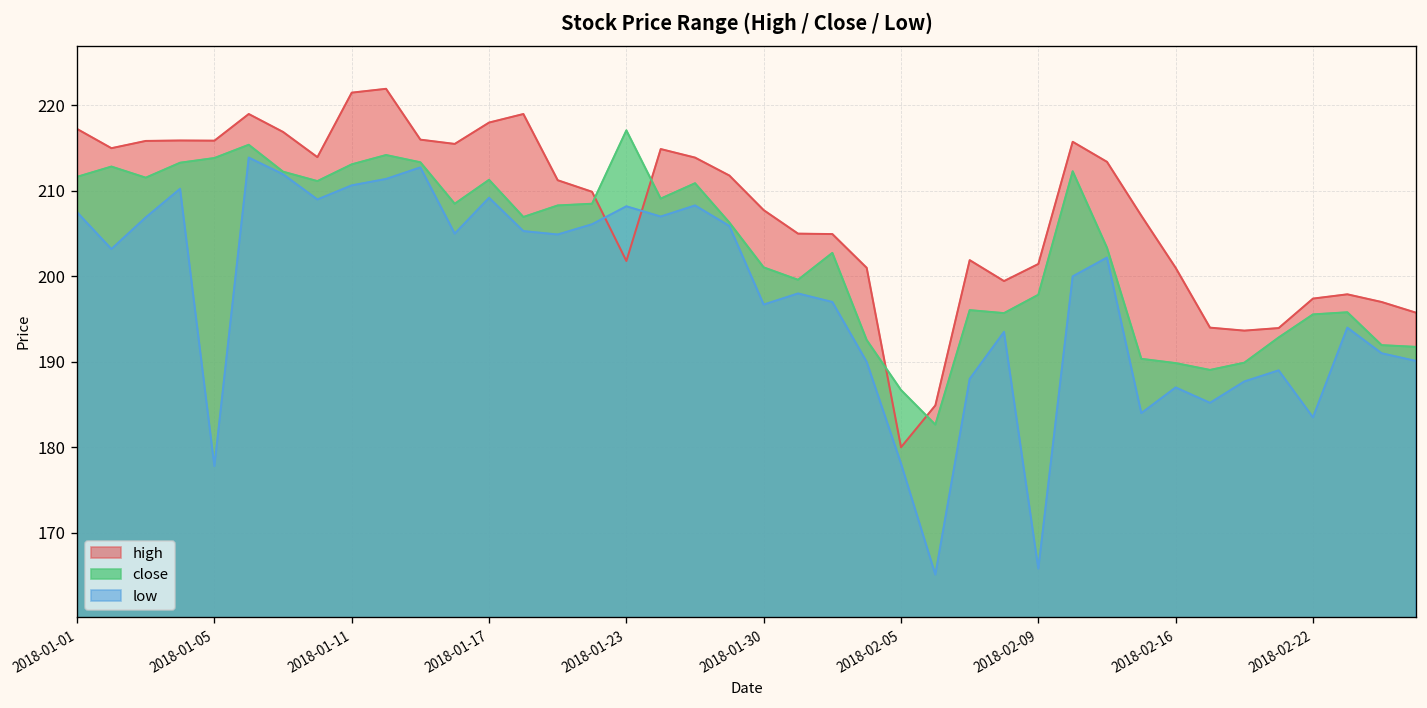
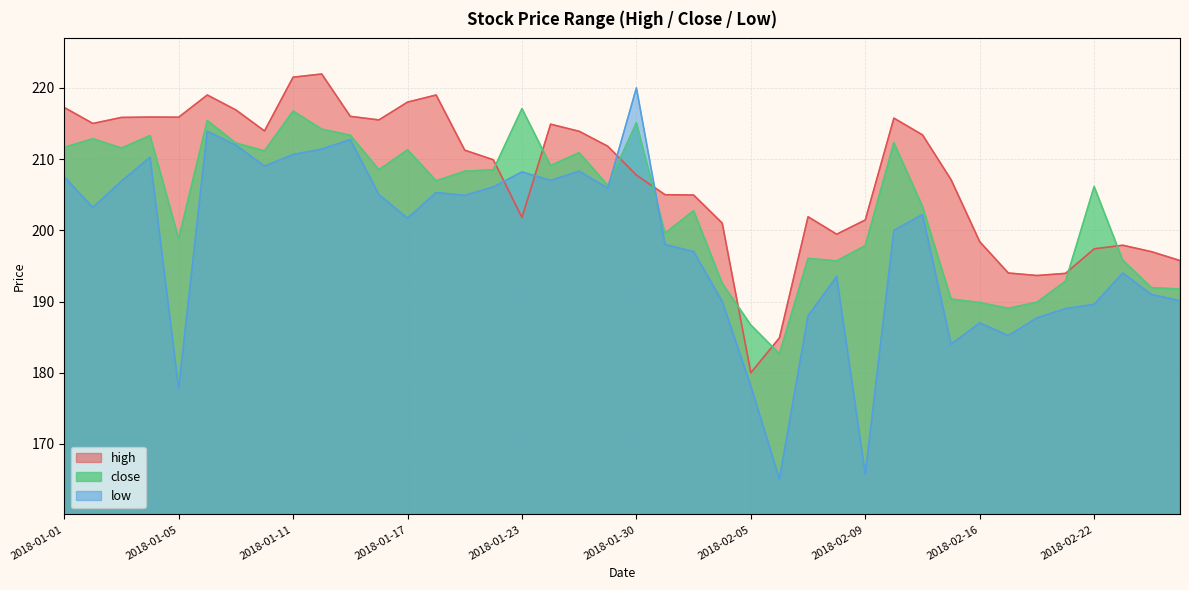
  {
    "high": {
      "2018-01-01": 217,
      "2018-01-05": 216,
      "2018-01-11": 222,
      "2018-01-17": 218,
      "2018-01-23": 202,
      "2018-01-30": 208,
      "2018-02-05": 180,
      "2018-02-09": 201,
-     "2018-02-16": 201,
+     "2018-02-16": 198,
      "2018-02-22": 197
    },
    "close": {
      "2018-01-01": 212,
-     "2018-01-05": 214,
-     "2018-01-11": 213,
+     "2018-01-05": 199,
+     "2018-01-11": 217,
      "2018-01-17": 211,
      "2018-01-23": 217,
-     "2018-01-30": 201,
+     "2018-01-30": 215,
      "2018-02-05": 187,
      "2018-02-09": 198,
      "2018-02-16": 190,
-     "2018-02-22": 196
+     "2018-02-22": 206
    },
    "low": {
      "2018-01-01": 208,
      "2018-01-05": 178,
      "2018-01-11": 211,
-     "2018-01-17": 209,
+     "2018-01-17": 202,
      "2018-01-23": 208,
-     "2018-01-30": 197,
+     "2018-01-30": 220,
      "2018-02-05": 178,
      "2018-02-09": 166,
      "2018-02-16": 187,
-     "2018-02-22": 184
+     "2018-02-22": 190
    }
  }
